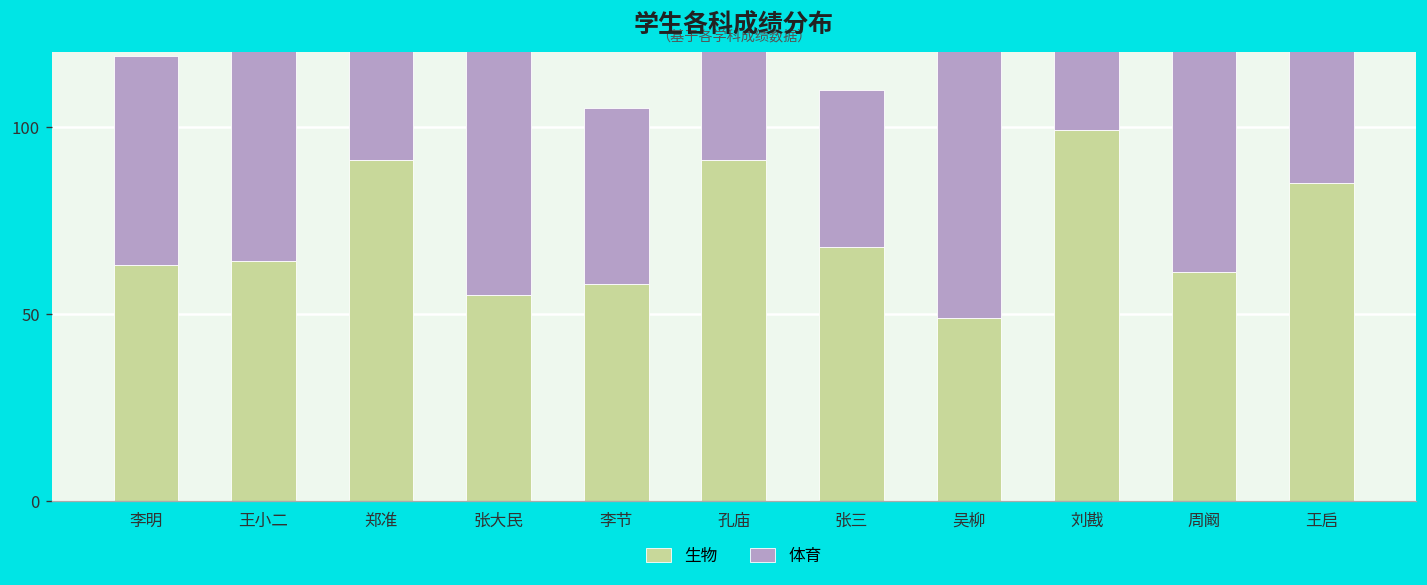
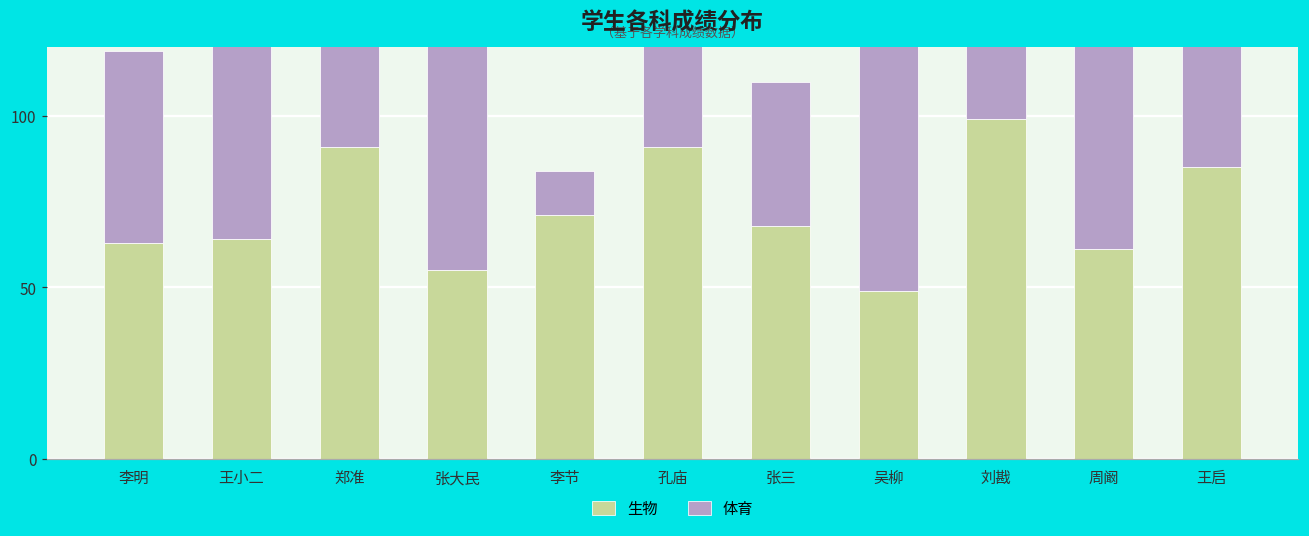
  {
    "生物": {
      "李明": 63,
      "王小二": 64,
      "郑准": 91,
      "张大民": 55,
-     "李节": 58,
+     "李节": 71,
      "孔庙": 91,
      "张三": 68,
      "吴柳": 49,
      "刘戡": 99,
      "周阚": 61,
      "王启": 85
    },
    "体育": {
      "李明": 56,
-     "李节": 47,
+     "李节": 13,
      "张三": 42
    }
  }
